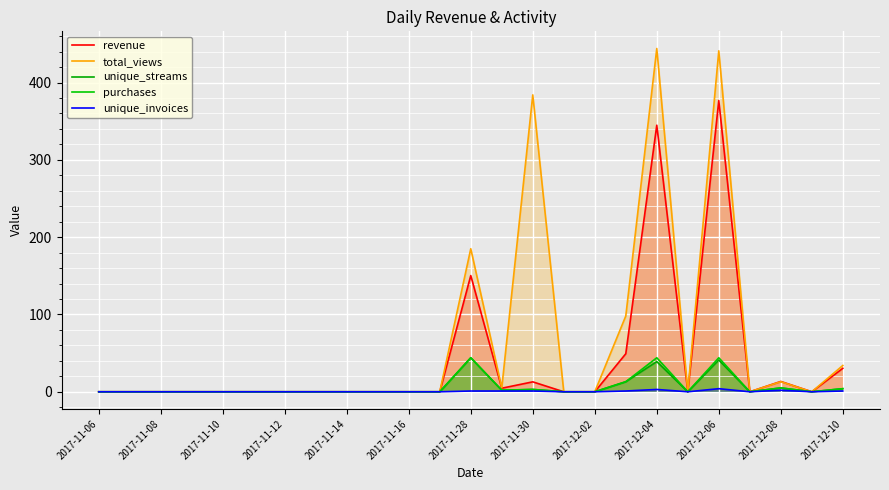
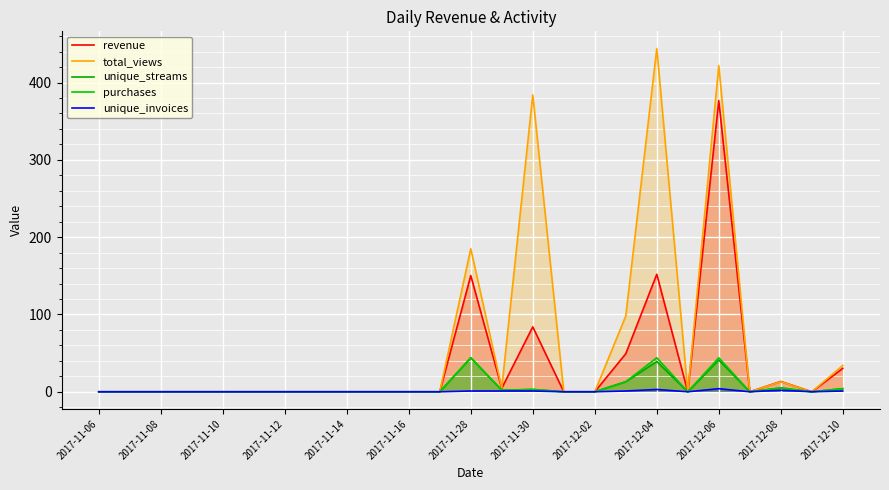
  {
    "revenue": {
      "2017-11-28": 150,
-     "2017-11-30": 10,
-     "2017-12-04": 340,
+     "2017-11-30": 80,
+     "2017-12-04": 150,
      "2017-12-06": 380,
      "2017-12-10": 30
    },
    "total_views": {
      "2017-11-28": 190,
      "2017-11-30": 380,
      "2017-12-04": 440,
-     "2017-12-06": 440,
+     "2017-12-06": 420,
      "2017-12-10": 30
    },
    "unique_invoices": {
      "2017-11-28": 0,
      "2017-12-04": 0,
      "2017-12-06": 0
    }
  }
